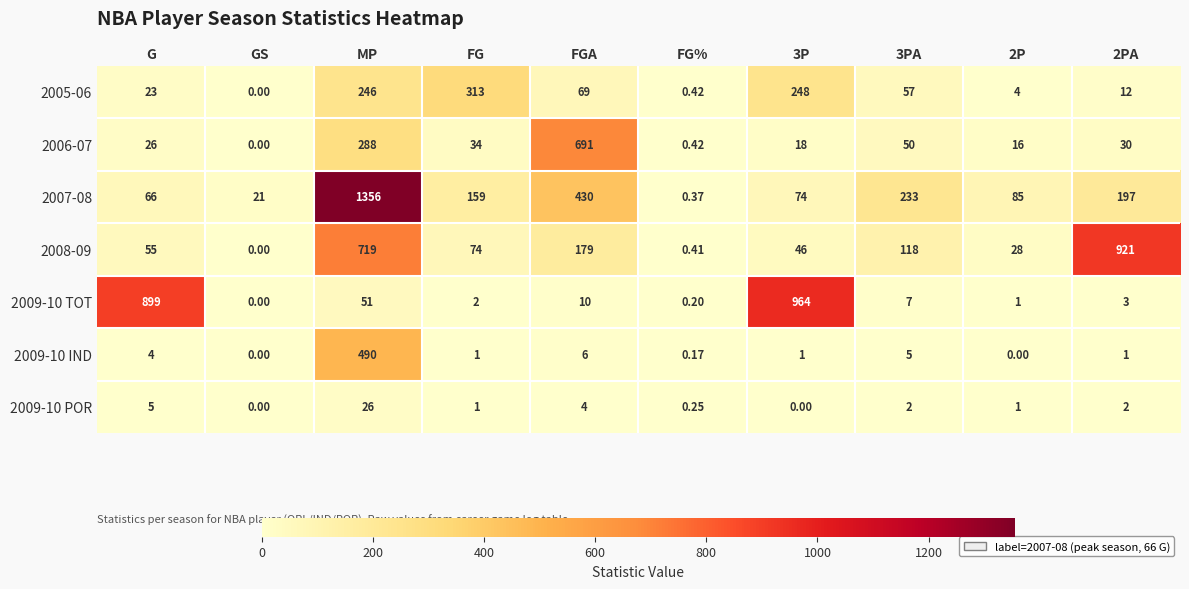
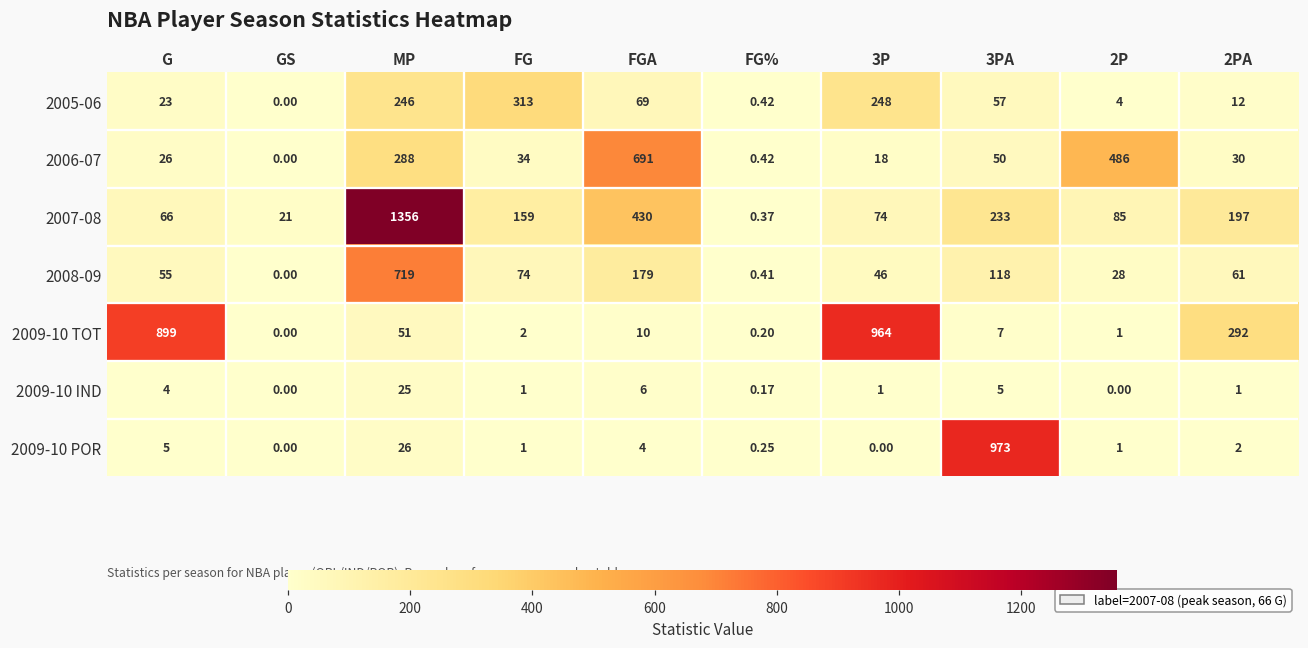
  {
    "2005-06": {
      "G": 23,
      "GS": 0.00,
      "MP": 246,
      "FG": 313,
      "FGA": 69,
      "FG%": 0.42,
      "3P": 248,
      "3PA": 57,
      "2P": 4,
      "2PA": 12
    },
    "2006-07": {
      "G": 26,
      "GS": 0.00,
      "MP": 288,
      "FG": 34,
      "FGA": 691,
      "FG%": 0.42,
      "3P": 18,
      "3PA": 50,
-     "2P": 16,
+     "2P": 486,
      "2PA": 30
    },
    "2007-08": {
      "G": 66,
      "GS": 21,
      "MP": 1356,
      "FG": 159,
      "FGA": 430,
      "FG%": 0.37,
      "3P": 74,
      "3PA": 233,
      "2P": 85,
      "2PA": 197
    },
    "2008-09": {
      "G": 55,
      "GS": 0.00,
      "MP": 719,
      "FG": 74,
      "FGA": 179,
      "FG%": 0.41,
      "3P": 46,
      "3PA": 118,
      "2P": 28,
-     "2PA": 921
+     "2PA": 61
    },
    "2009-10 TOT": {
      "G": 899,
      "GS": 0.00,
      "MP": 51,
      "FG": 2,
      "FGA": 10,
      "FG%": 0.20,
      "3P": 964,
      "3PA": 7,
      "2P": 1,
-     "2PA": 3
+     "2PA": 292
    },
    "2009-10 IND": {
      "G": 4,
      "GS": 0.00,
-     "MP": 490,
+     "MP": 25,
      "FG": 1,
      "FGA": 6,
      "FG%": 0.17,
      "3P": 1,
      "3PA": 5,
      "2P": 0.00,
      "2PA": 1
    },
    "2009-10 POR": {
      "G": 5,
      "GS": 0.00,
      "MP": 26,
      "FG": 1,
      "FGA": 4,
      "FG%": 0.25,
      "3P": 0.00,
-     "3PA": 2,
+     "3PA": 973,
      "2P": 1,
      "2PA": 2
    }
  }
